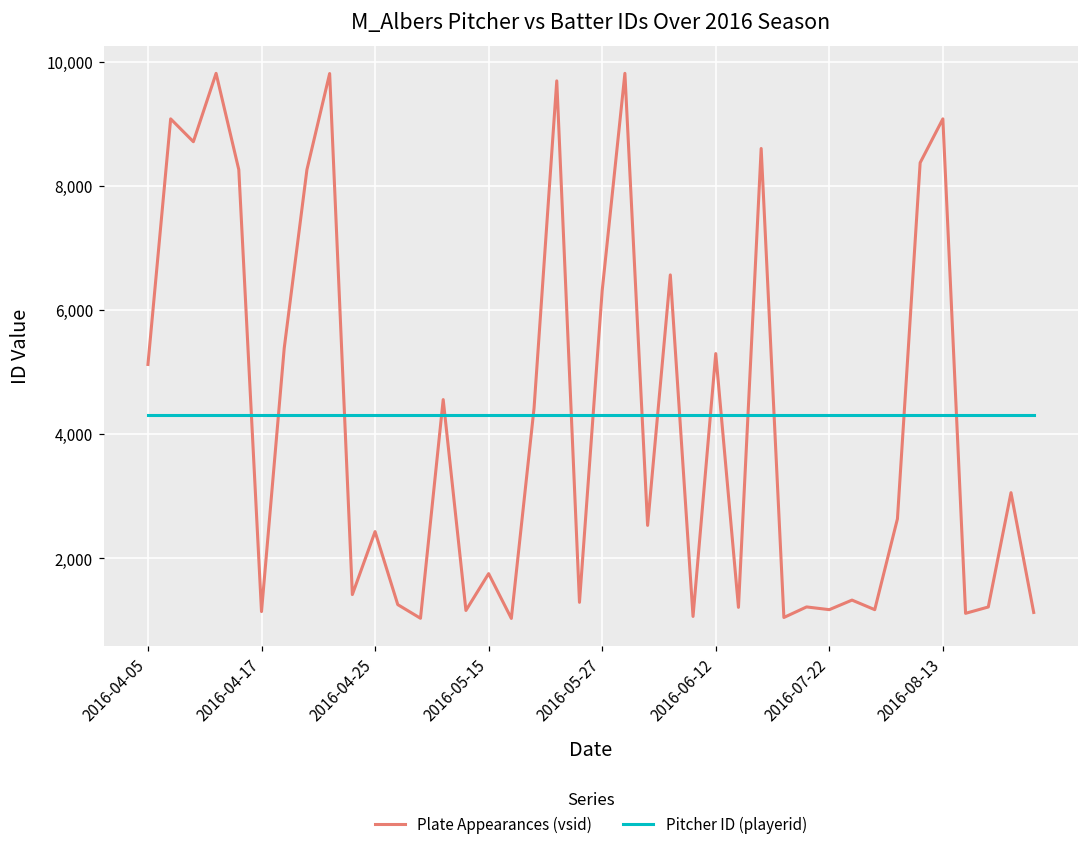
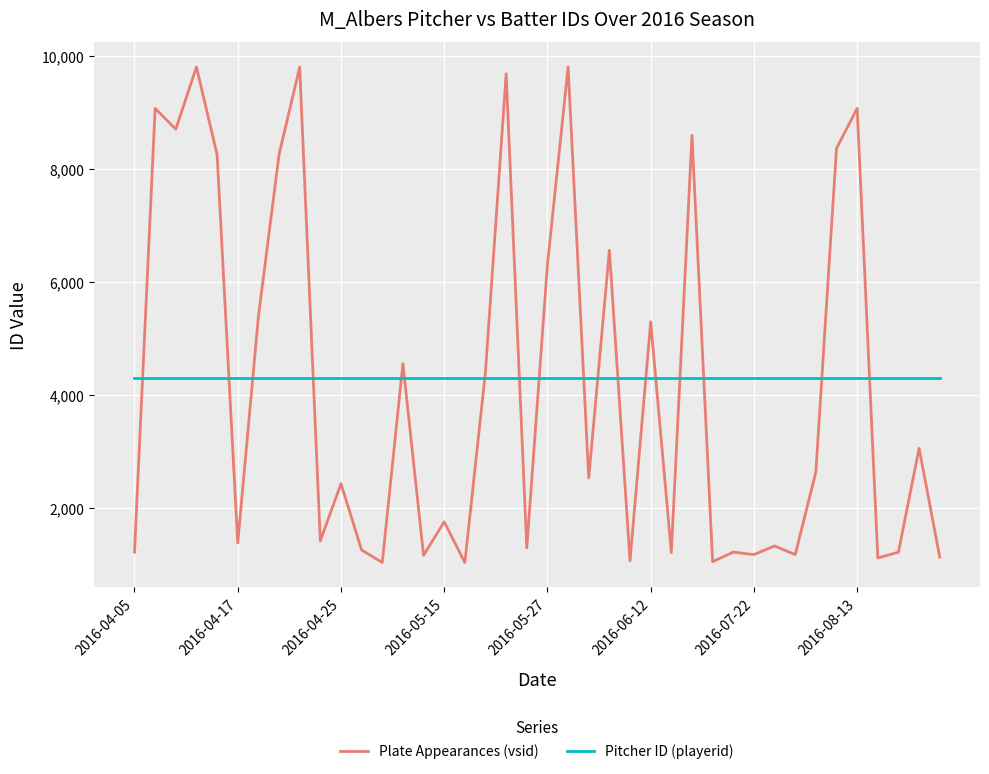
  {
    "Plate Appearances (vsid)": {
-     "2016-04-05": "5,100",
-     "2016-04-17": "1,100",
+     "2016-04-05": "1,200",
+     "2016-04-17": "1,400",
      "2016-05-15": "1,800",
      "2016-05-27": "6,300",
      "2016-07-22": "1,200"
    },
    "Pitcher ID (playerid)": {
      "2016-04-05": "4,300",
      "2016-04-17": "4,300",
      "2016-05-15": "4,300",
      "2016-05-27": "4,300",
      "2016-07-22": "4,300"
    }
  }
